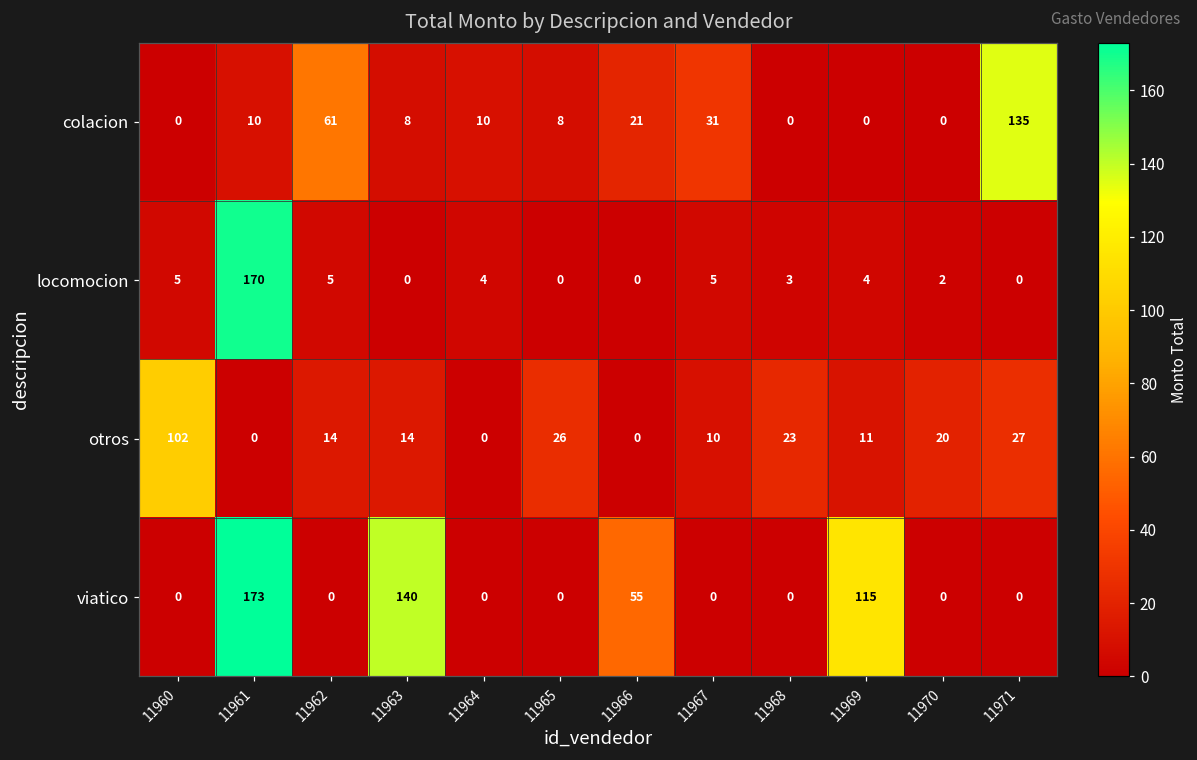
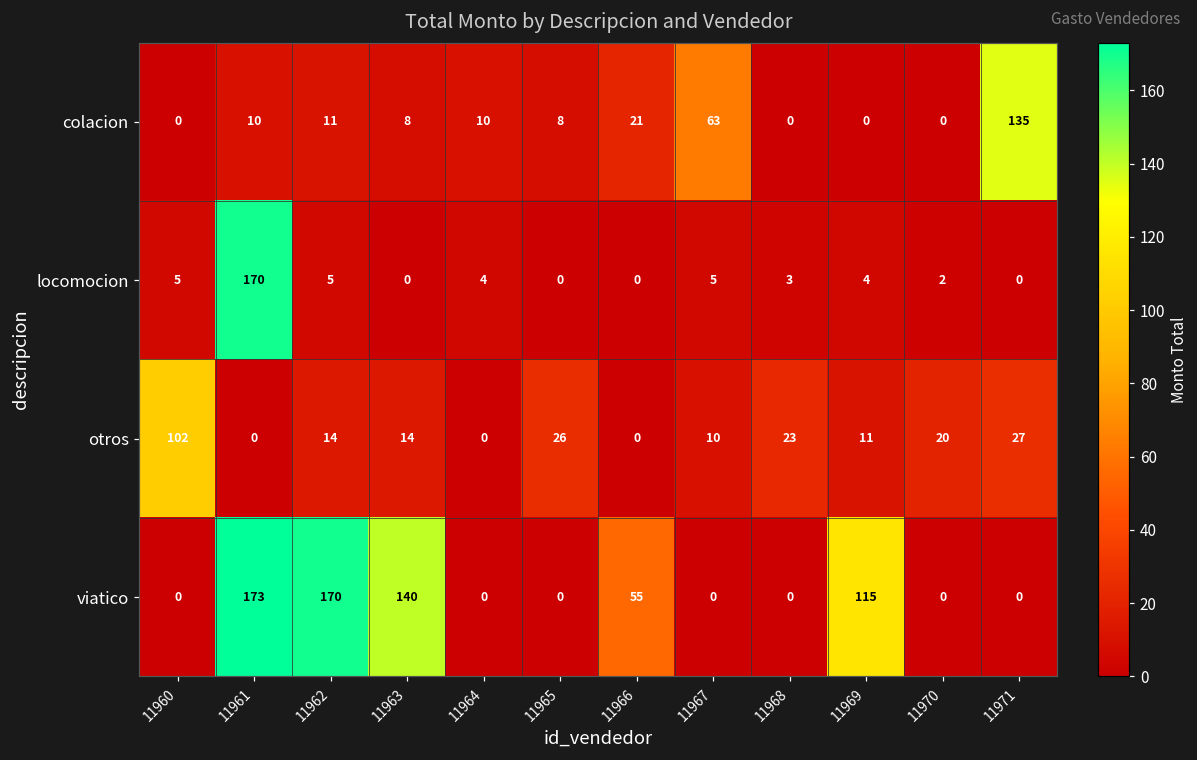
  {
    "colacion": {
      "11960": 0,
      "11961": 10,
-     "11962": 61,
+     "11962": 11,
      "11963": 8,
      "11964": 10,
      "11965": 8,
      "11966": 21,
-     "11967": 31,
+     "11967": 63,
      "11968": 0,
      "11969": 0,
      "11970": 0,
      "11971": 135
    },
    "locomocion": {
      "11960": 5,
      "11961": 170,
      "11962": 5,
      "11963": 0,
      "11964": 4,
      "11965": 0,
      "11966": 0,
      "11967": 5,
      "11968": 3,
      "11969": 4,
      "11970": 2,
      "11971": 0
    },
    "otros": {
      "11960": 102,
      "11961": 0,
      "11962": 14,
      "11963": 14,
      "11964": 0,
      "11965": 26,
      "11966": 0,
      "11967": 10,
      "11968": 23,
      "11969": 11,
      "11970": 20,
      "11971": 27
    },
    "viatico": {
      "11960": 0,
      "11961": 173,
-     "11962": 0,
+     "11962": 170,
      "11963": 140,
      "11964": 0,
      "11965": 0,
      "11966": 55,
      "11967": 0,
      "11968": 0,
      "11969": 115,
      "11970": 0,
      "11971": 0
    }
  }
